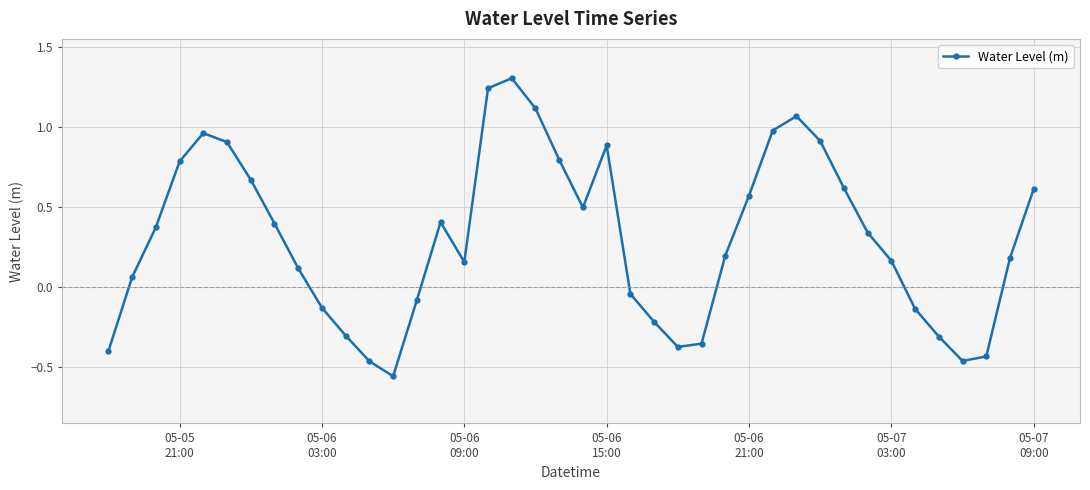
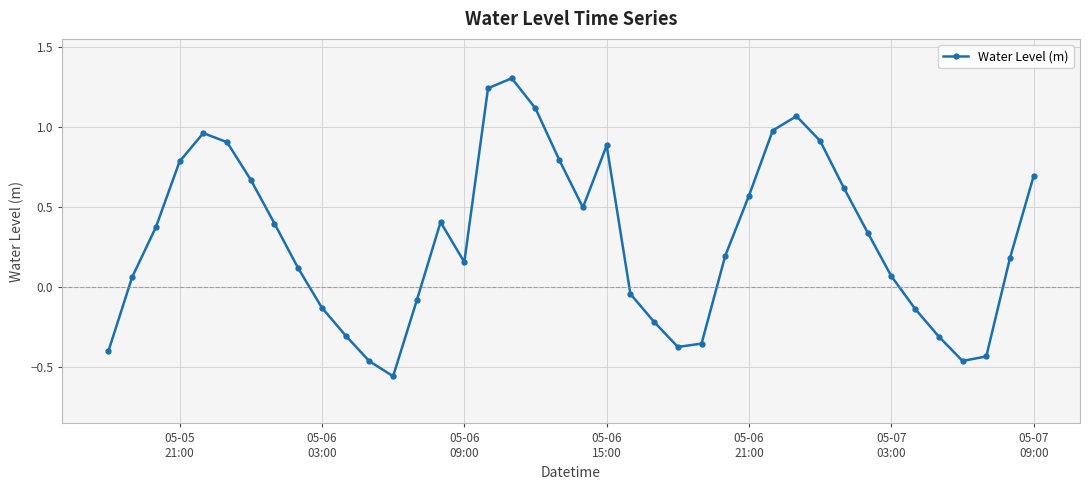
  {
    "05-05 21:00": 0.78,
    "05-06 03:00": -0.13,
    "05-06 09:00": 0.16,
    "05-06 15:00": 0.88,
    "05-06 21:00": 0.57,
-   "05-07 03:00": 0.17,
-   "05-07 09:00": 0.61
+   "05-07 03:00": 0.07,
+   "05-07 09:00": 0.70
  }
